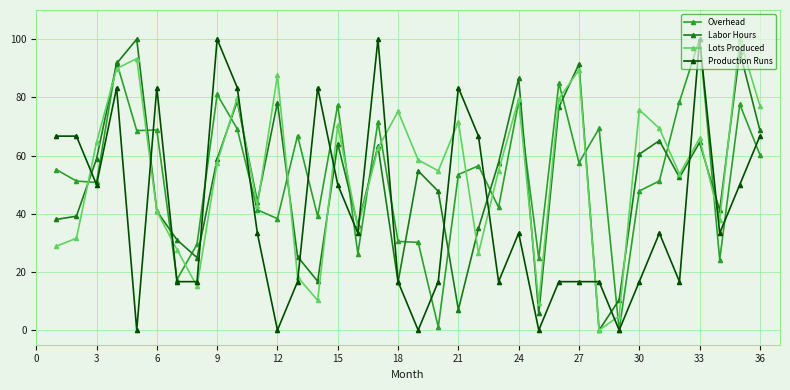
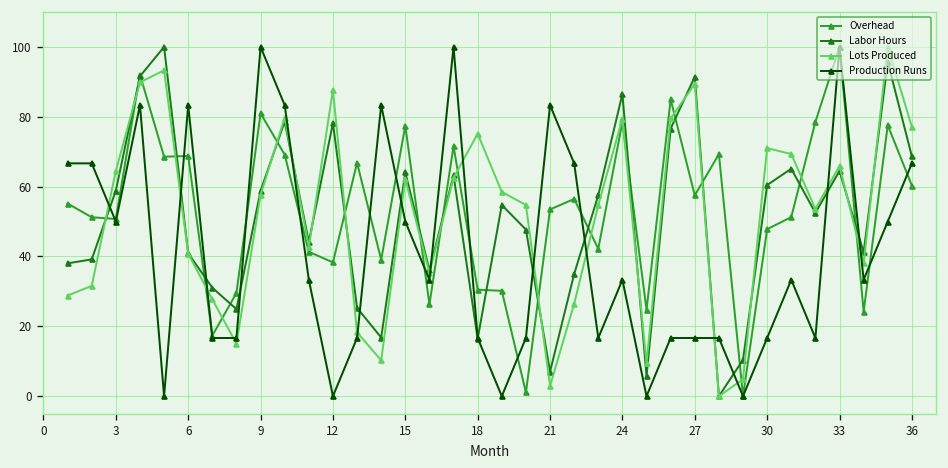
  {
    "Lots Produced": {
      "3": 64,
      "9": 58,
      "12": 88,
-     "15": 70,
+     "15": 62,
      "18": 75,
-     "21": 72,
+     "21": 3,
      "24": 79,
      "27": 89,
-     "30": 76,
+     "30": 71,
      "33": 66,
      "36": 77
    }
  }
